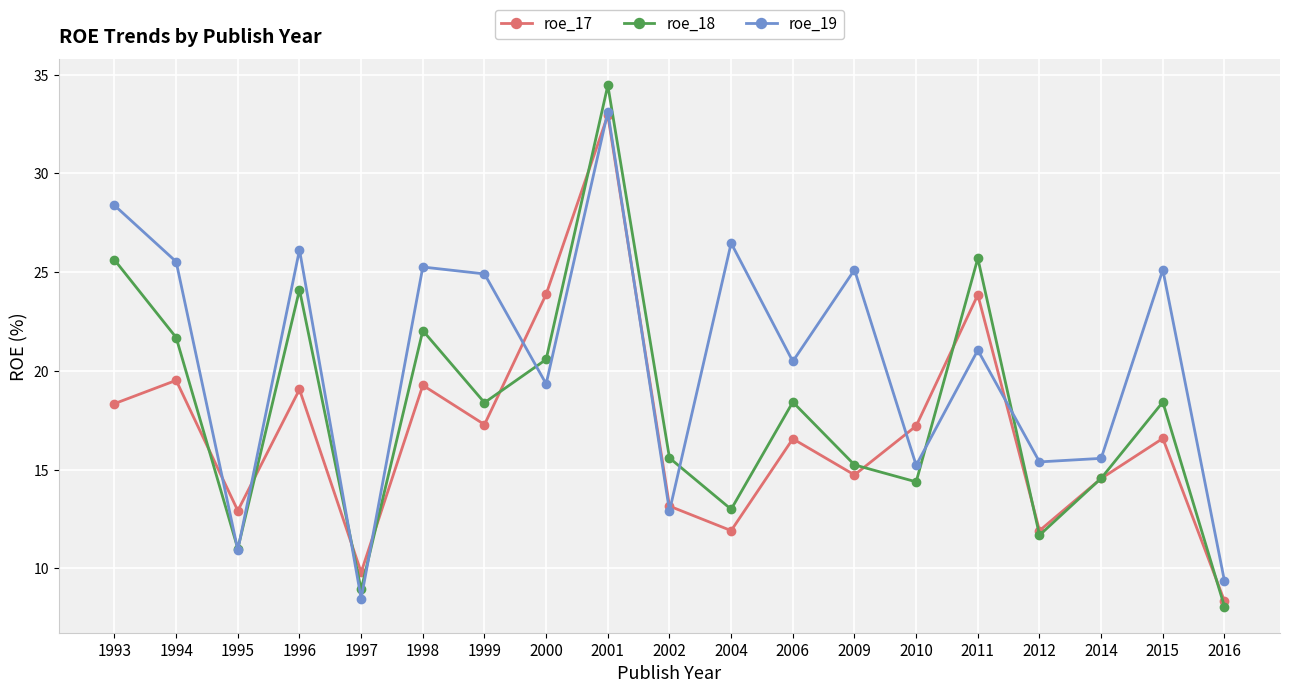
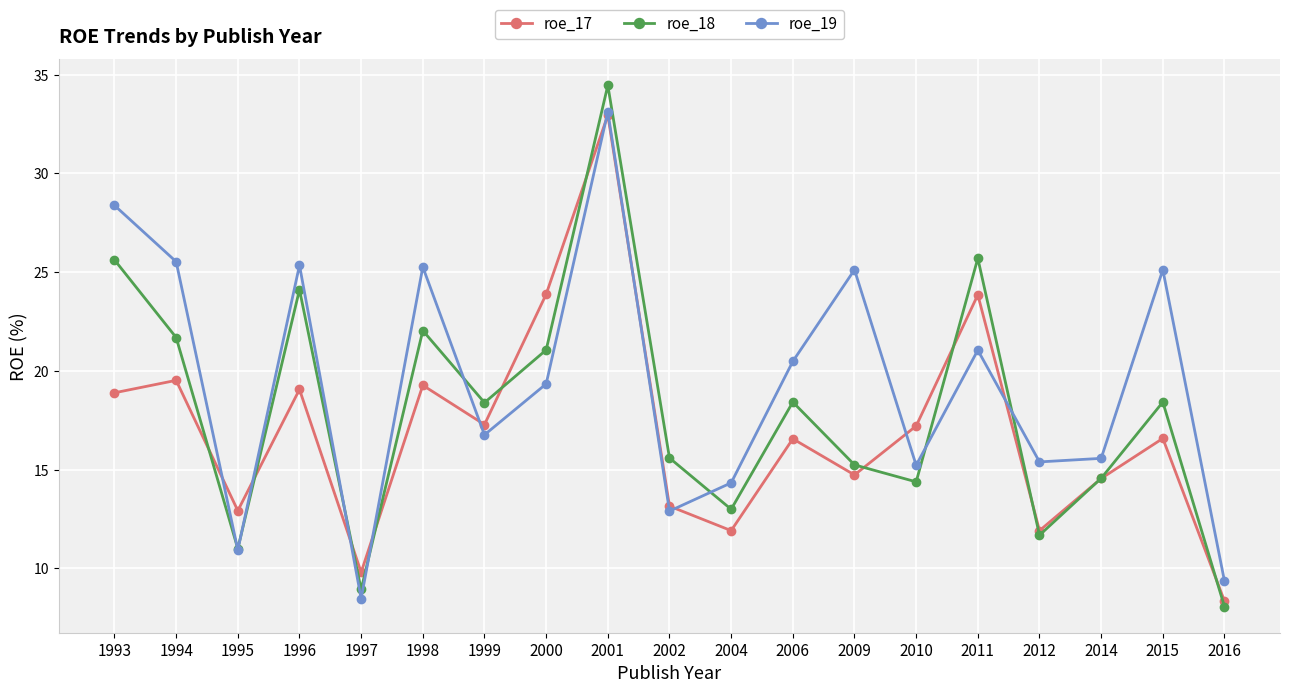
  {
    "roe_17": {
-     "1993": 18.3,
+     "1993": 18.9,
      "1994": 19.5,
      "1995": 12.9,
      "1996": 19.1,
      "1997": 9.8,
      "1998": 19.3,
      "1999": 17.3,
      "2000": 23.9,
      "2001": 33.0,
      "2002": 13.2,
      "2004": 11.9,
      "2006": 16.6,
      "2009": 14.7,
      "2010": 17.2,
      "2011": 23.9,
      "2012": 11.9,
      "2015": 16.6,
      "2016": 8.3
    },
    "roe_18": {
      "1993": 25.6,
      "1994": 21.7,
      "1996": 24.1,
      "1997": 8.9,
      "1998": 22.0,
      "1999": 18.4,
-     "2000": 20.6,
+     "2000": 21.1,
      "2001": 34.5,
      "2002": 15.6,
      "2004": 13.0,
      "2006": 18.4,
      "2009": 15.2,
      "2010": 14.4,
      "2011": 25.7,
      "2012": 11.7,
      "2015": 18.4,
      "2016": 8.1
    },
    "roe_19": {
      "1993": 28.4,
      "1994": 25.5,
-     "1996": 26.1,
+     "1996": 25.4,
      "1997": 8.5,
      "1998": 25.3,
-     "1999": 24.9,
+     "1999": 16.8,
      "2000": 19.3,
      "2001": 33.1,
      "2002": 12.9,
-     "2004": 26.5,
+     "2004": 14.3,
      "2006": 20.5,
      "2009": 25.1,
      "2010": 15.2,
      "2011": 21.1,
      "2012": 15.4,
      "2014": 15.6,
      "2015": 25.1,
      "2016": 9.4
    }
  }
